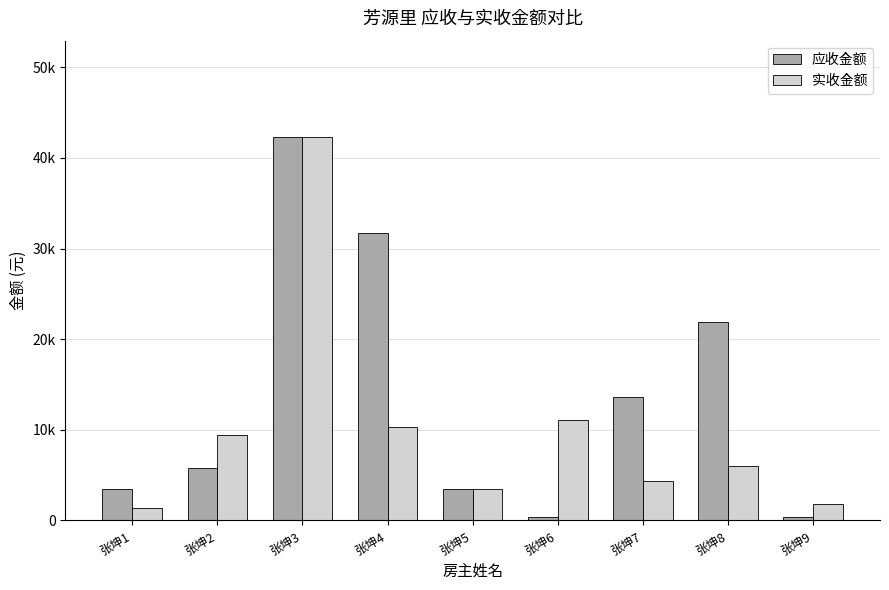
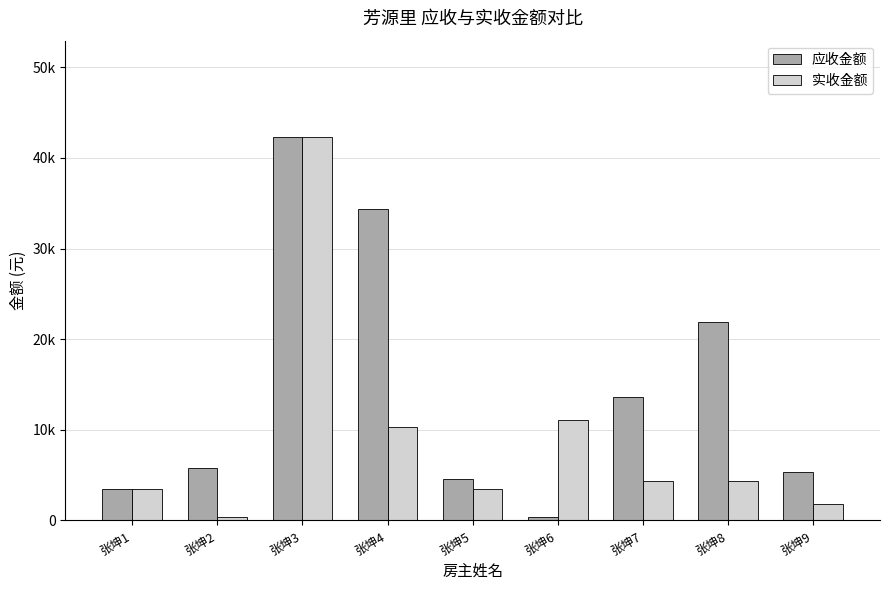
  {
    "应收金额": {
      "张坤1": 3000,
      "张坤2": 6000,
      "张坤3": 42000,
-     "张坤4": 32000,
-     "张坤5": 3000,
+     "张坤4": 34000,
+     "张坤5": 5000,
      "张坤6": 0,
      "张坤7": 14000,
      "张坤8": 22000,
-     "张坤9": 0
+     "张坤9": 5000
    },
    "实收金额": {
-     "张坤1": 1000,
-     "张坤2": 9000,
+     "张坤1": 3000,
+     "张坤2": 0,
      "张坤3": 42000,
      "张坤4": 10000,
      "张坤5": 3000,
      "张坤6": 11000,
      "张坤7": 4000,
-     "张坤8": 6000,
+     "张坤8": 4000,
      "张坤9": 2000
    }
  }
